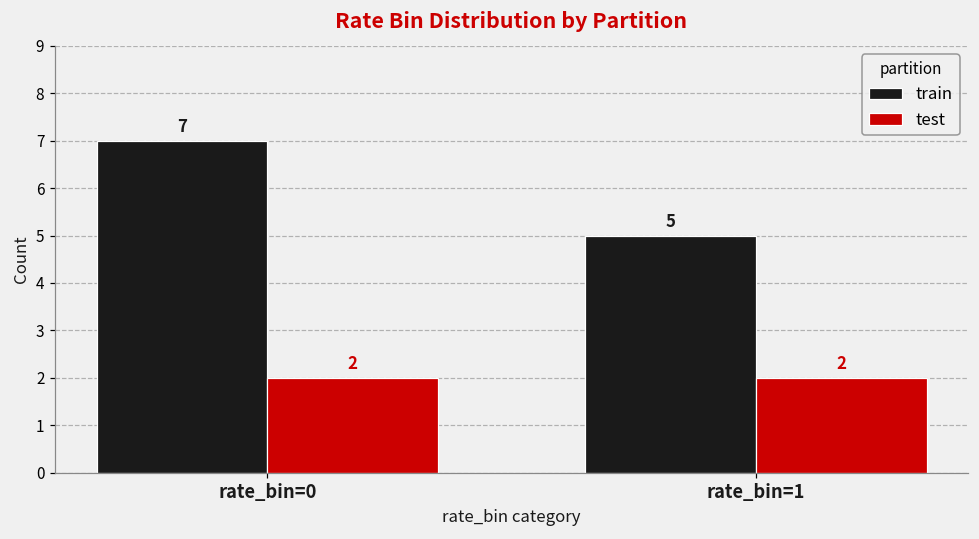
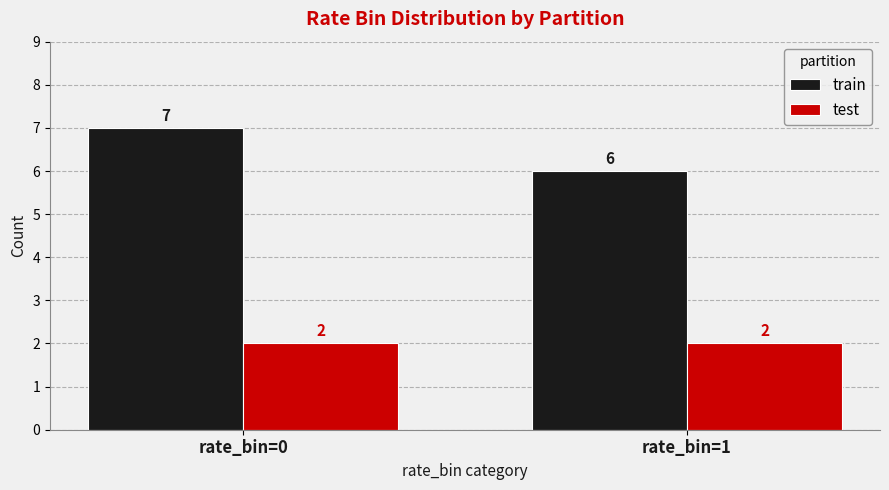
  {
    "train": {
      "rate_bin=0": 7,
-     "rate_bin=1": 5
+     "rate_bin=1": 6
    },
    "test": {
      "rate_bin=0": 2,
      "rate_bin=1": 2
    }
  }
